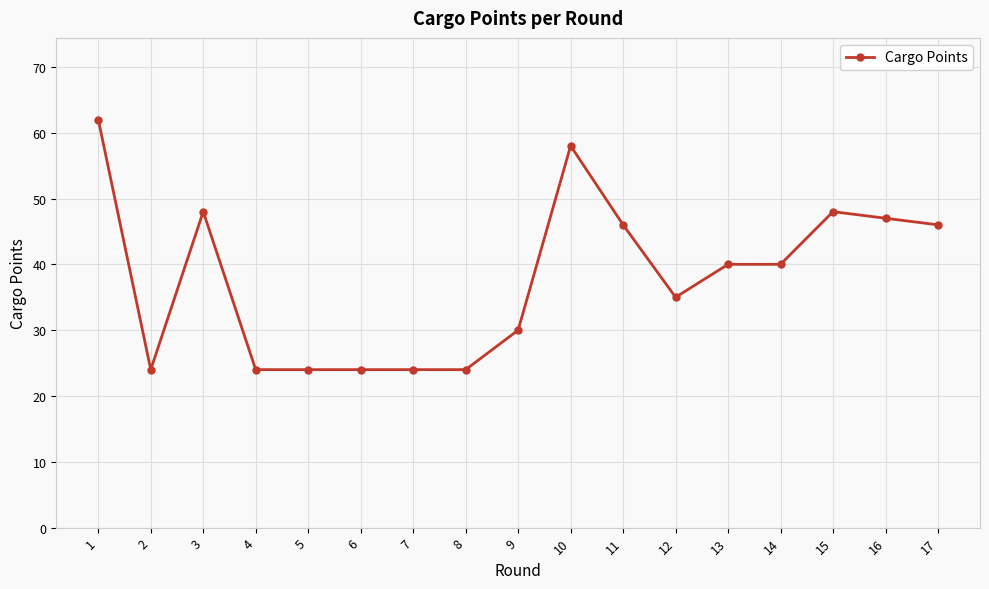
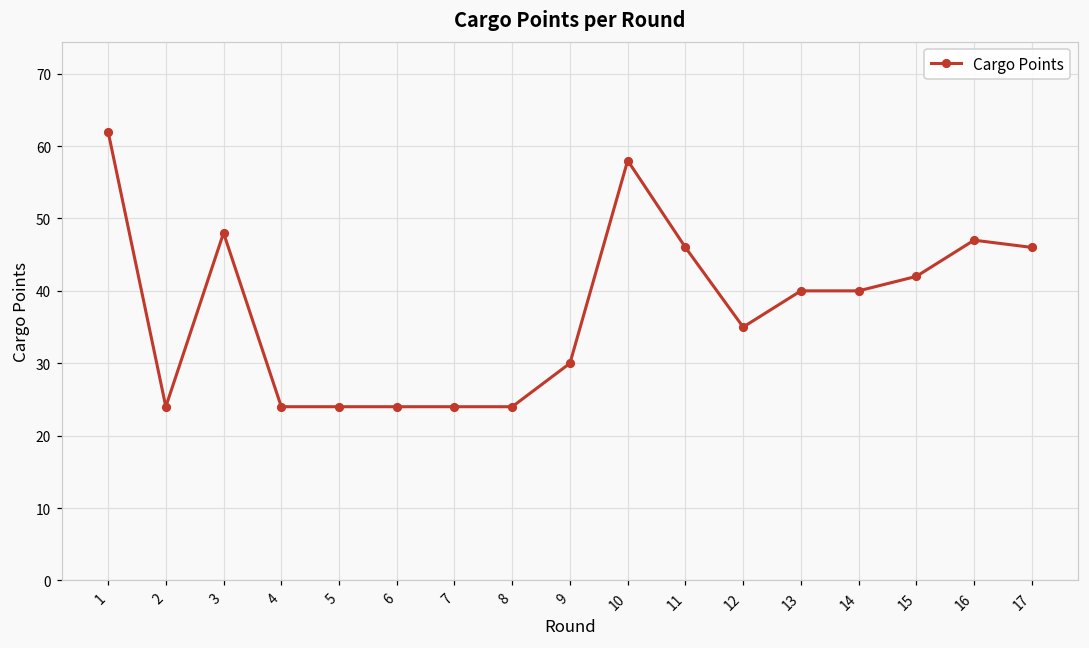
  {
    "1": 62,
    "2": 24,
    "3": 48,
    "4": 24,
    "5": 24,
    "6": 24,
    "7": 24,
    "8": 24,
    "9": 30,
    "10": 58,
    "11": 46,
    "12": 35,
    "13": 40,
    "14": 40,
-   "15": 48,
+   "15": 42,
    "16": 47,
    "17": 46
  }
